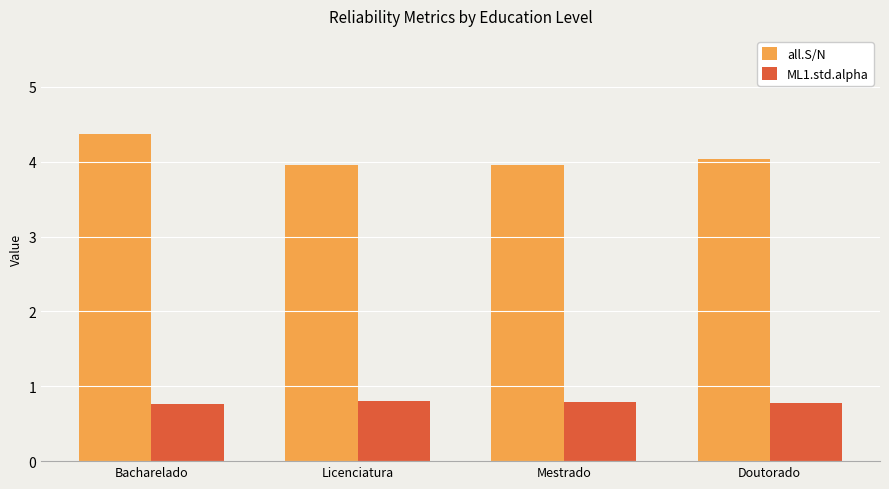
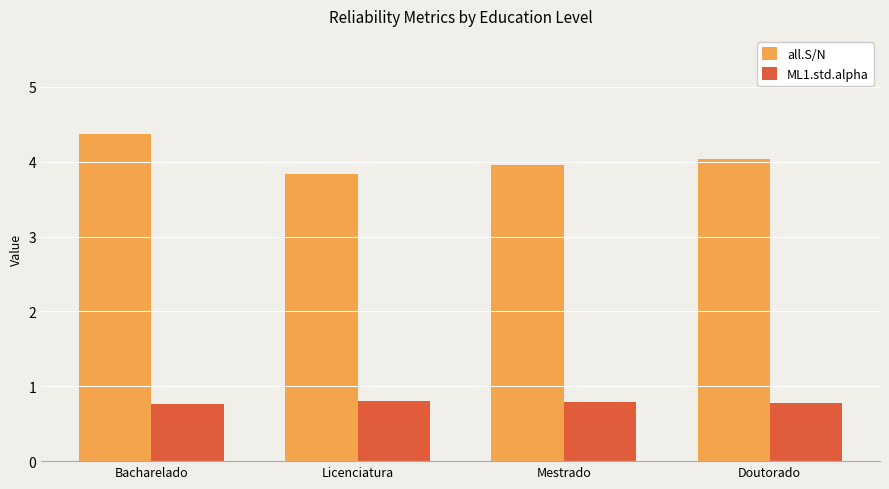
  {
    "all.S/N": {
      "Bacharelado": 4.4,
-     "Licenciatura": 4.0,
+     "Licenciatura": 3.8,
      "Mestrado": 4.0,
      "Doutorado": 4.0
    },
    "ML1.std.alpha": {
      "Bacharelado": 0.8,
      "Licenciatura": 0.8,
      "Mestrado": 0.8,
      "Doutorado": 0.8
    }
  }
